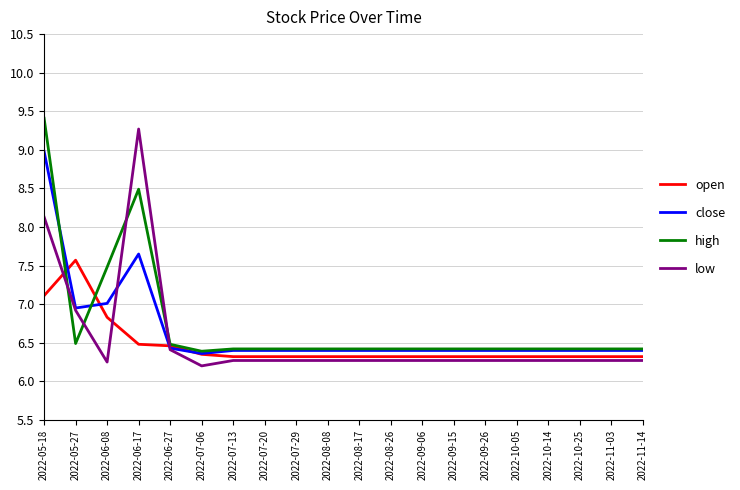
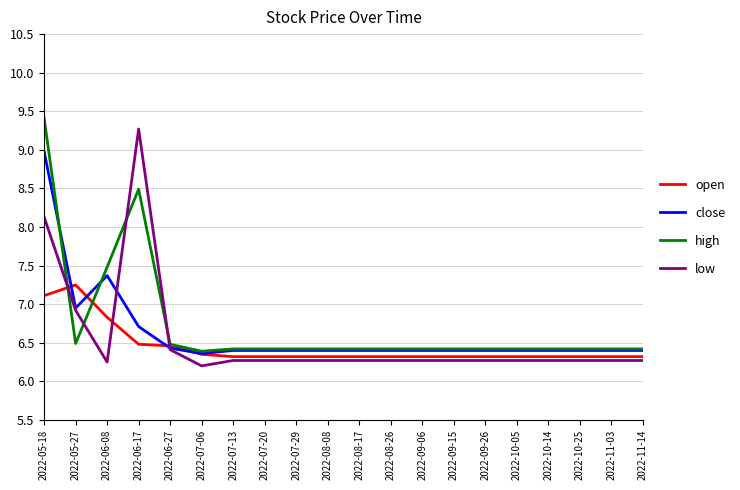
  {
    "open": {
      "2022-05-18": 7.1,
-     "2022-05-27": 7.6,
+     "2022-05-27": 7.3,
      "2022-06-08": 6.8,
      "2022-06-17": 6.5,
      "2022-07-13": 6.3,
      "2022-07-20": 6.3,
      "2022-07-29": 6.3,
      "2022-08-08": 6.3,
      "2022-08-17": 6.3,
      "2022-08-26": 6.3,
      "2022-09-06": 6.3,
      "2022-09-15": 6.3,
      "2022-09-26": 6.3,
      "2022-10-05": 6.3,
      "2022-10-14": 6.3,
      "2022-10-25": 6.3,
      "2022-11-03": 6.3,
      "2022-11-14": 6.3
    },
    "close": {
      "2022-05-18": 9.0,
-     "2022-06-08": 7.0,
-     "2022-06-17": 7.7
+     "2022-06-08": 7.4,
+     "2022-06-17": 6.7
    },
    "high": {
      "2022-05-18": 9.4,
      "2022-05-27": 6.5,
      "2022-06-08": 7.5,
      "2022-06-17": 8.5
    },
    "low": {
      "2022-05-18": 8.1,
      "2022-06-08": 6.3,
      "2022-06-17": 9.3,
      "2022-07-06": 6.2,
      "2022-07-13": 6.3,
      "2022-07-20": 6.3,
      "2022-07-29": 6.3,
      "2022-08-08": 6.3,
      "2022-08-17": 6.3,
      "2022-08-26": 6.3,
      "2022-09-06": 6.3,
      "2022-09-15": 6.3,
      "2022-09-26": 6.3,
      "2022-10-05": 6.3,
      "2022-10-14": 6.3,
      "2022-10-25": 6.3,
      "2022-11-03": 6.3,
      "2022-11-14": 6.3
    }
  }
